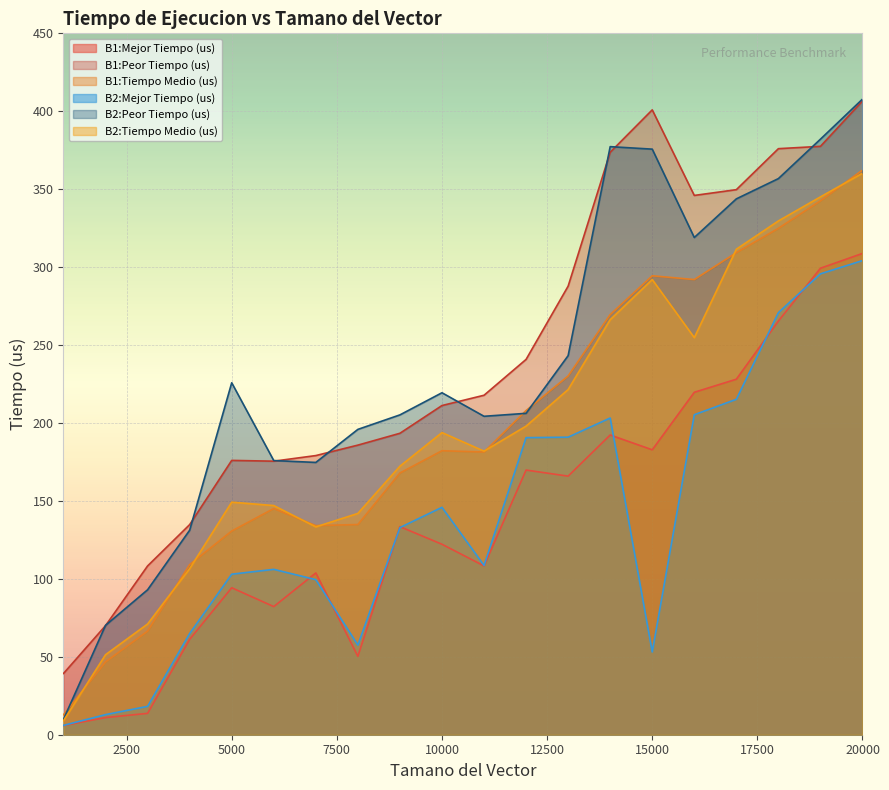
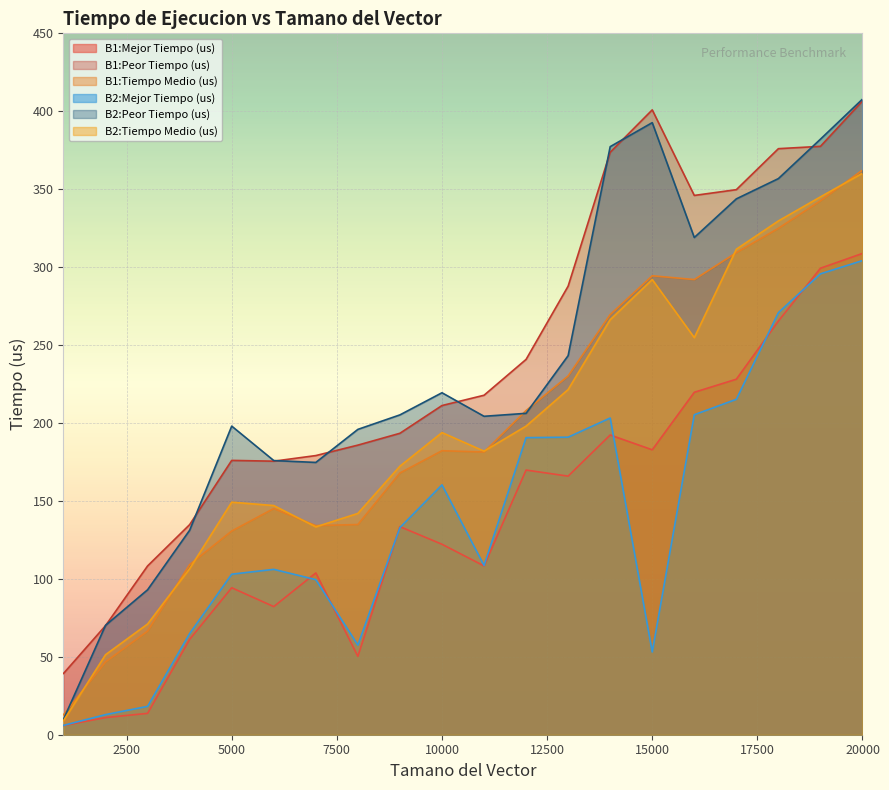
  {
    "B2:Mejor Tiempo (us)": {
      "5000": 103,
-     "10000": 146,
+     "10000": 160,
      "15000": 53,
      "20000": 304
    },
    "B2:Peor Tiempo (us)": {
-     "5000": 226,
+     "5000": 198,
      "10000": 219,
-     "15000": 376
+     "15000": 393
    }
  }
